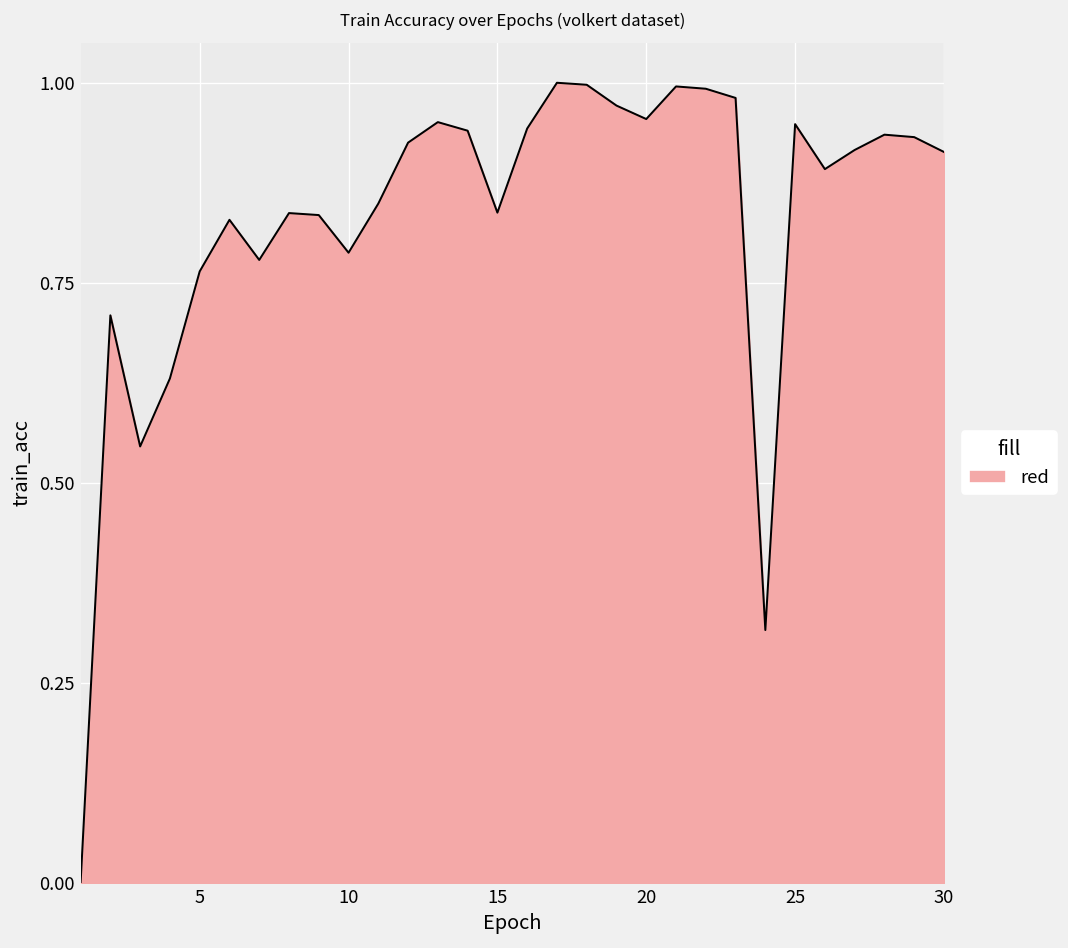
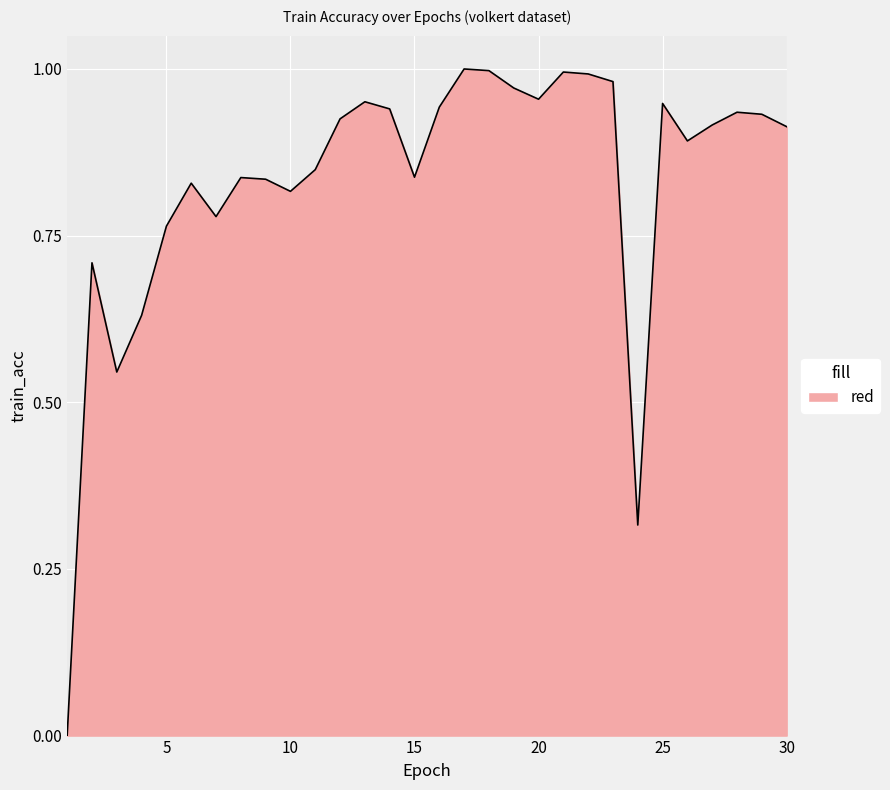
  {
    "5": 0.76,
-   "10": 0.79,
+   "10": 0.82,
    "15": 0.84,
    "20": 0.95,
    "25": 0.95,
    "30": 0.91
  }
